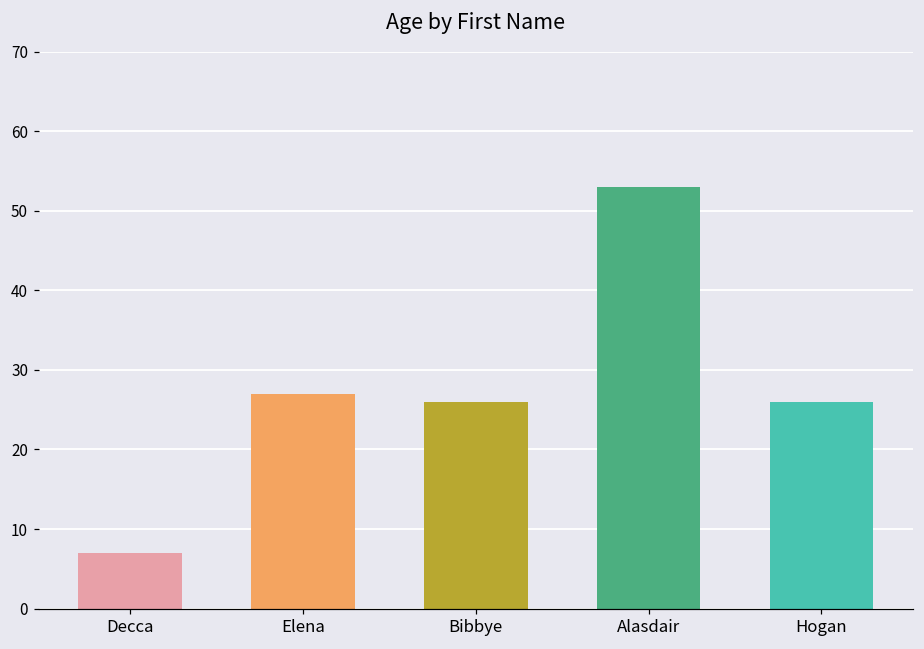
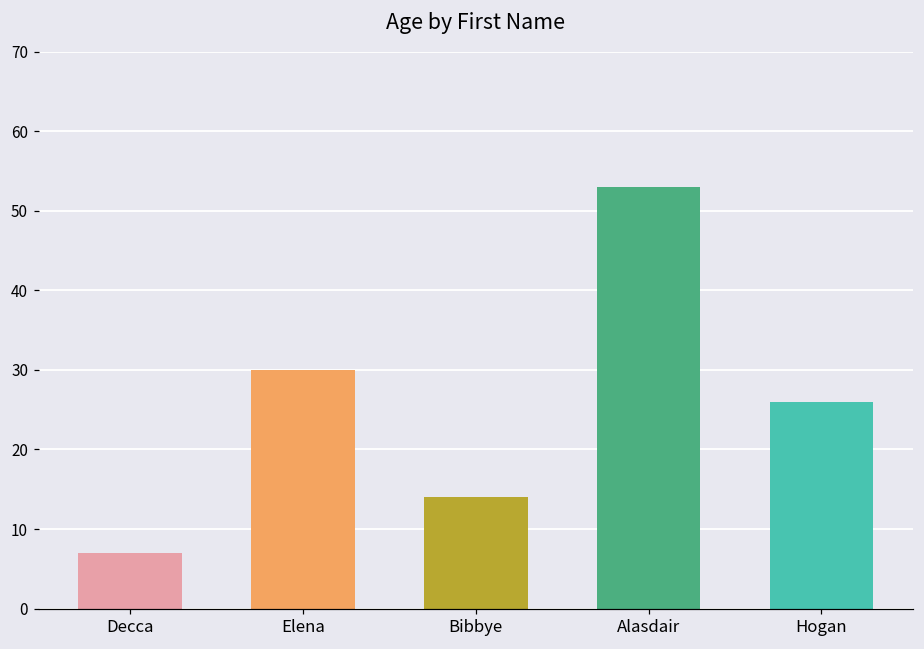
  {
    "Decca": 7,
-   "Elena": 27,
-   "Bibbye": 26,
+   "Elena": 30,
+   "Bibbye": 14,
    "Alasdair": 53,
    "Hogan": 26
  }
